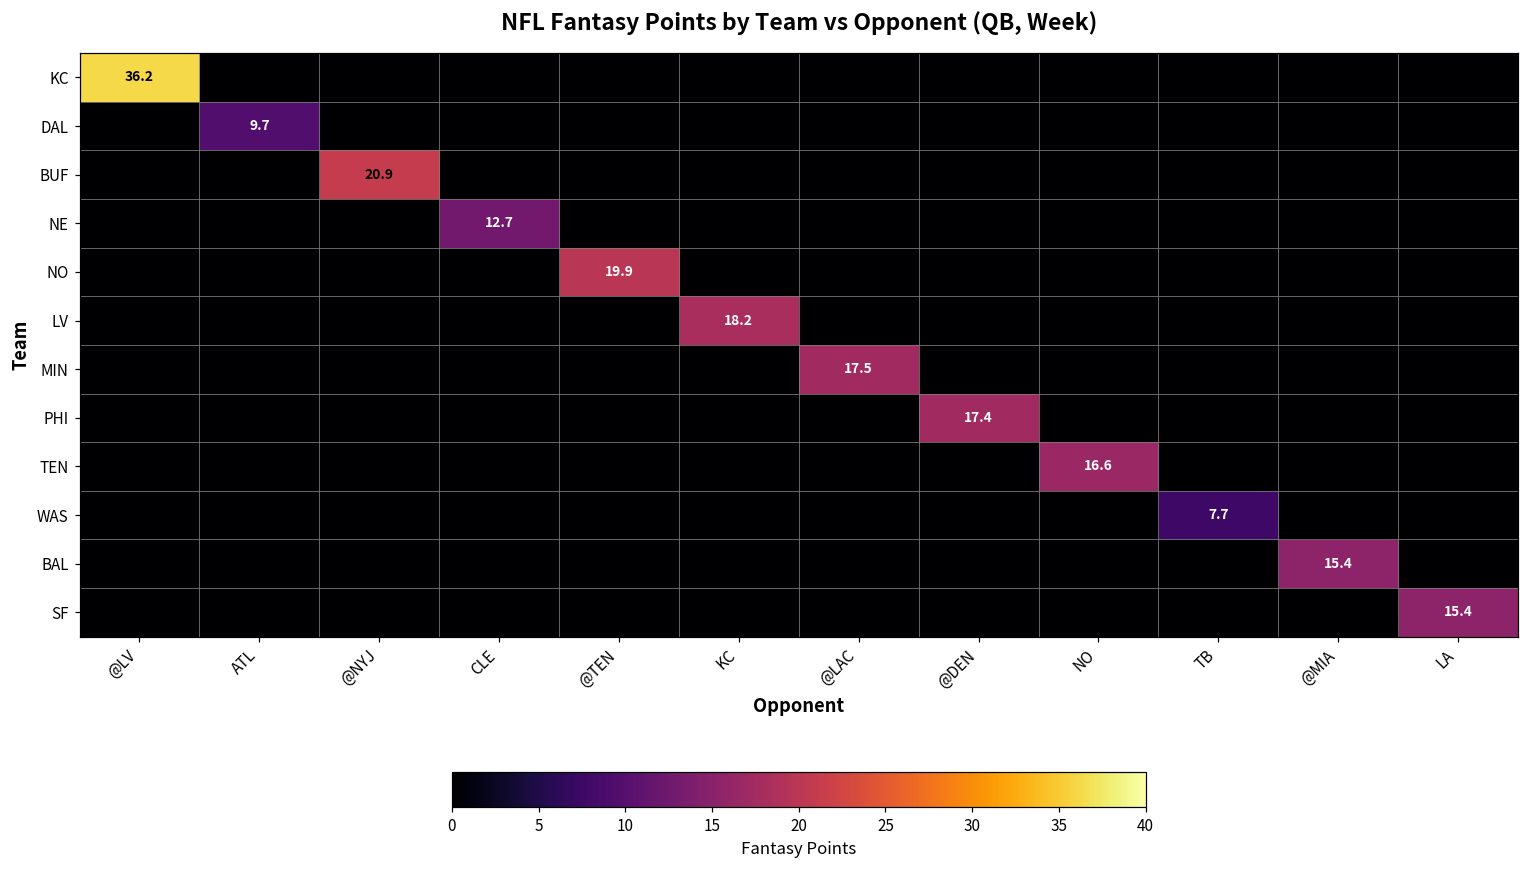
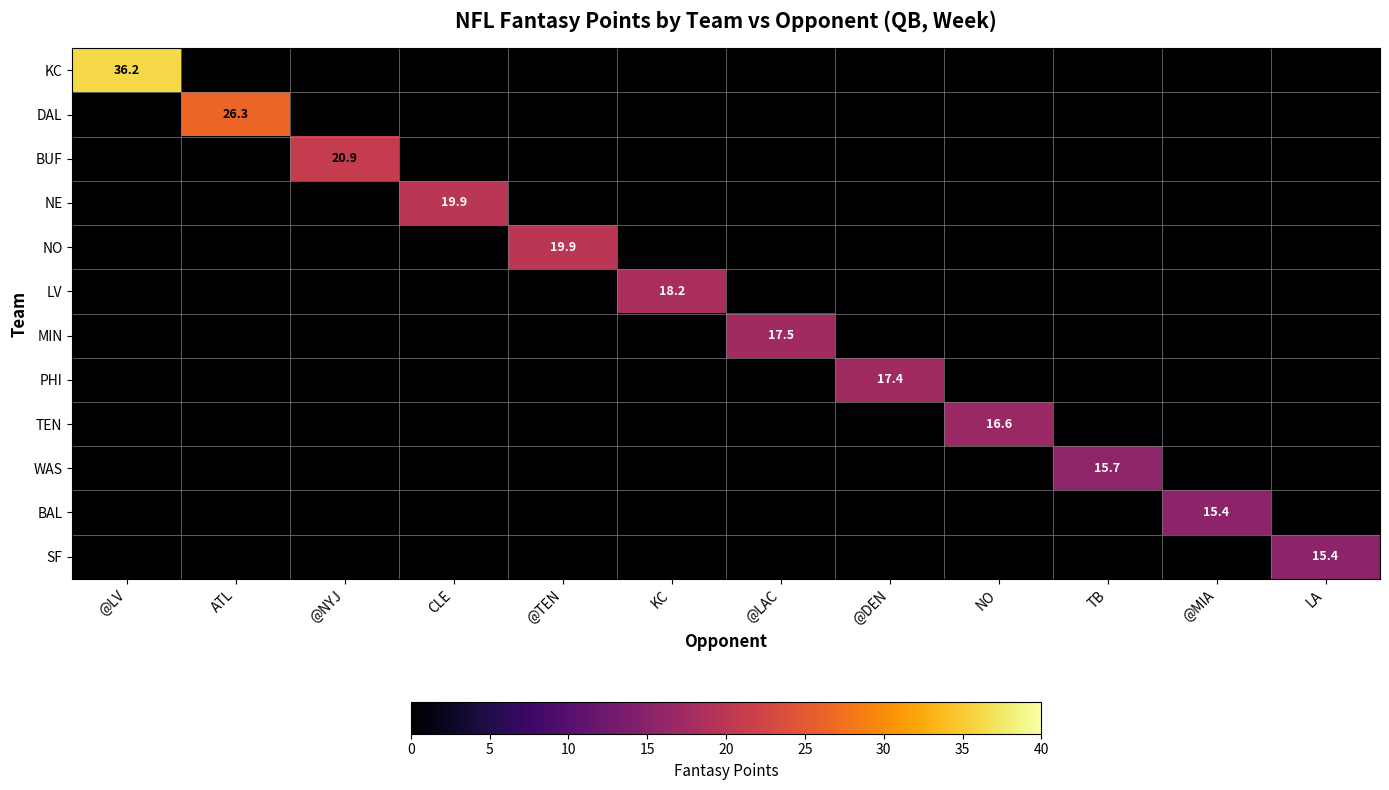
  {
    "KC": {
      "@LV": 36.2
    },
    "DAL": {
-     "ATL": 9.7
+     "ATL": 26.3
    },
    "BUF": {
      "@NYJ": 20.9
    },
    "NE": {
-     "CLE": 12.7
+     "CLE": 19.9
    },
    "NO": {
      "@TEN": 19.9
    },
    "LV": {
      "KC": 18.2
    },
    "MIN": {
      "@LAC": 17.5
    },
    "PHI": {
      "@DEN": 17.4
    },
    "TEN": {
      "NO": 16.6
    },
    "WAS": {
-     "TB": 7.7
+     "TB": 15.7
    },
    "BAL": {
      "@MIA": 15.4
    },
    "SF": {
      "LA": 15.4
    }
  }
